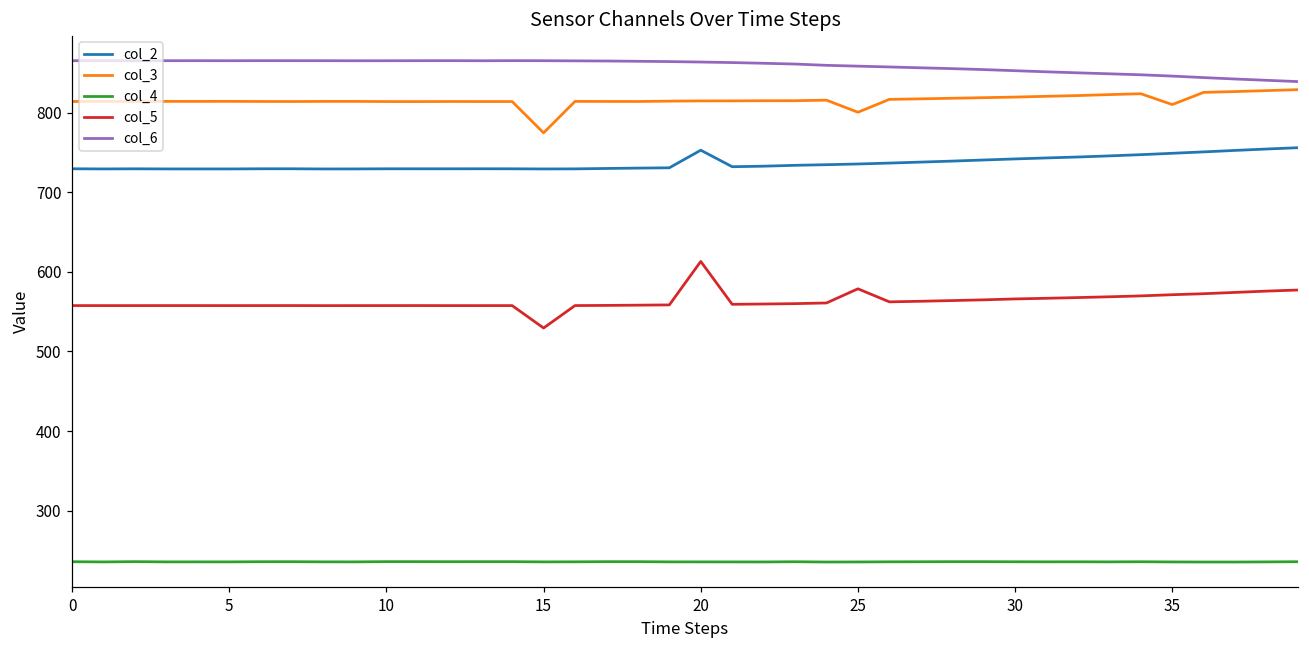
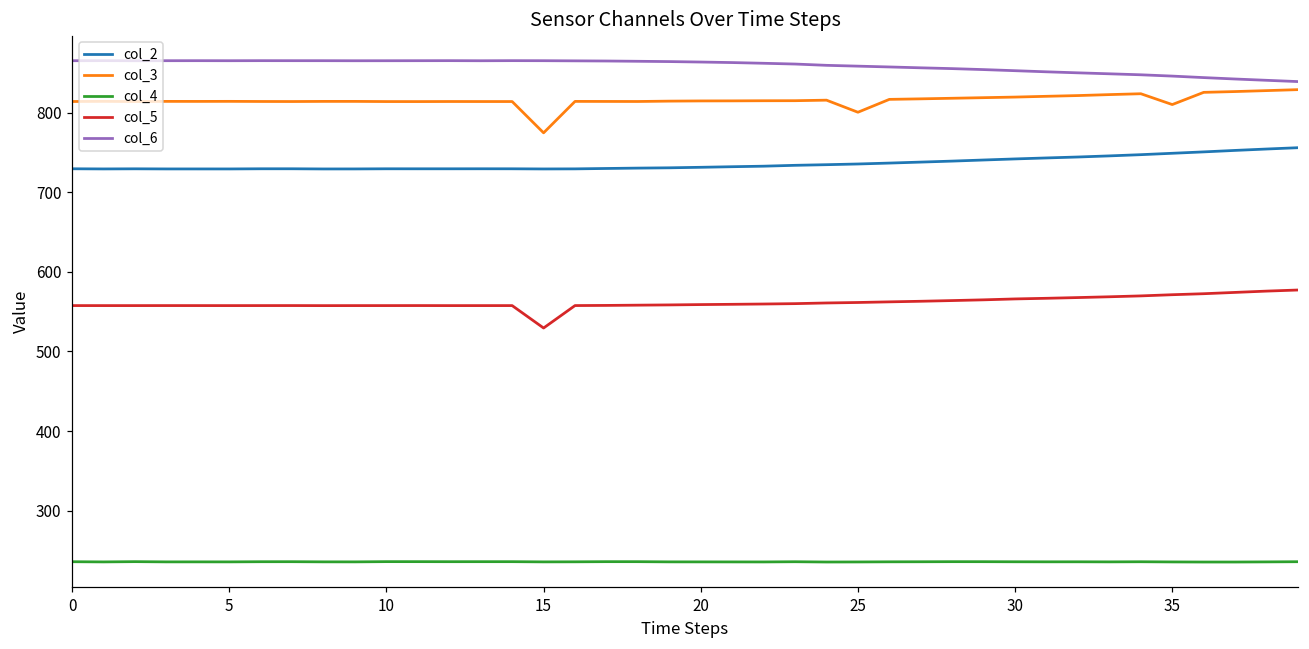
  {
    "col_2": {
      "0": 730,
      "5": 730,
      "10": 730,
      "15": 730,
-     "20": 750,
+     "20": 730,
      "25": 740,
      "30": 740,
      "35": 750
    },
    "col_3": {
      "0": 810,
      "5": 810,
      "10": 810,
      "15": 770,
      "20": 810,
      "25": 800,
      "30": 820,
      "35": 810
    },
    "col_4": {
      "0": 240,
      "5": 240,
      "10": 240,
      "15": 240,
      "20": 240,
      "25": 240,
      "30": 240,
      "35": 240
    },
    "col_5": {
      "0": 560,
      "5": 560,
      "10": 560,
      "15": 530,
-     "20": 610,
-     "25": 580,
+     "20": 560,
+     "25": 560,
      "30": 570,
      "35": 570
    },
    "col_6": {
      "0": 870,
      "5": 870,
      "10": 870,
      "15": 870,
      "20": 860,
      "25": 860,
      "30": 850,
      "35": 850
    }
  }
